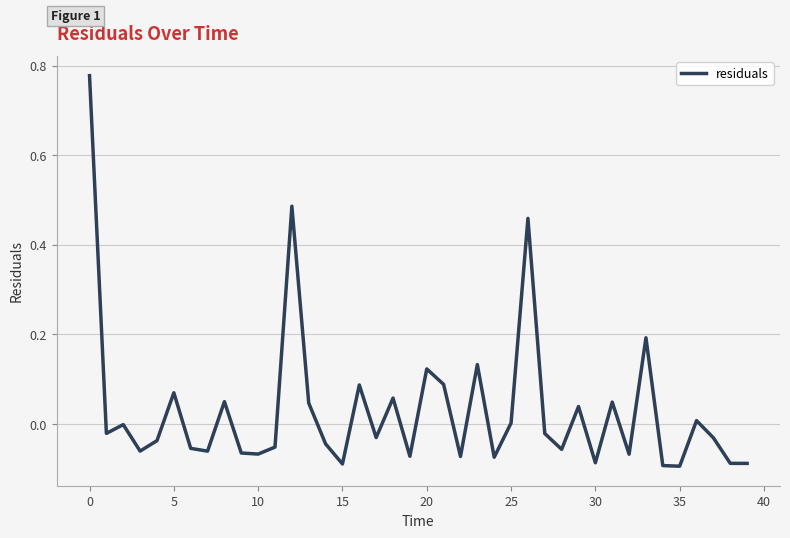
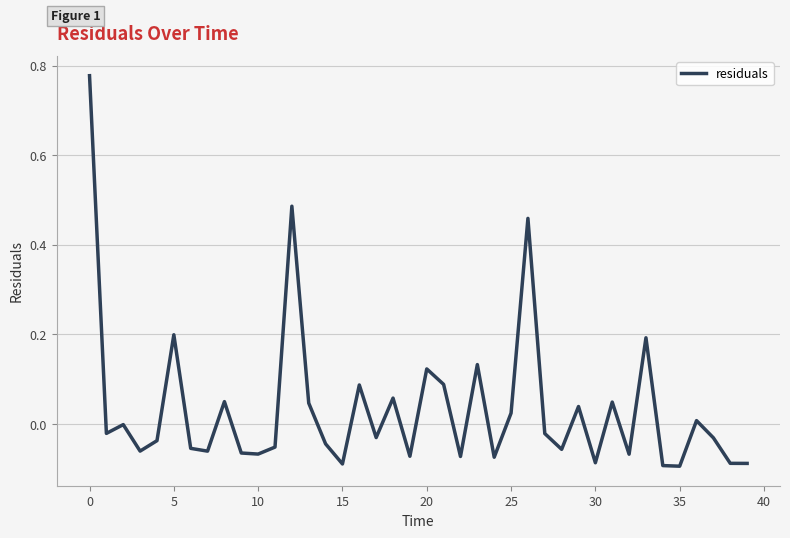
  {
    "0": 0.78,
-   "5": 0.07,
+   "5": 0.20,
    "10": -0.07,
    "15": -0.09,
    "20": 0.12,
-   "25": 0.00,
+   "25": 0.02,
    "30": -0.09,
    "35": -0.09
  }
